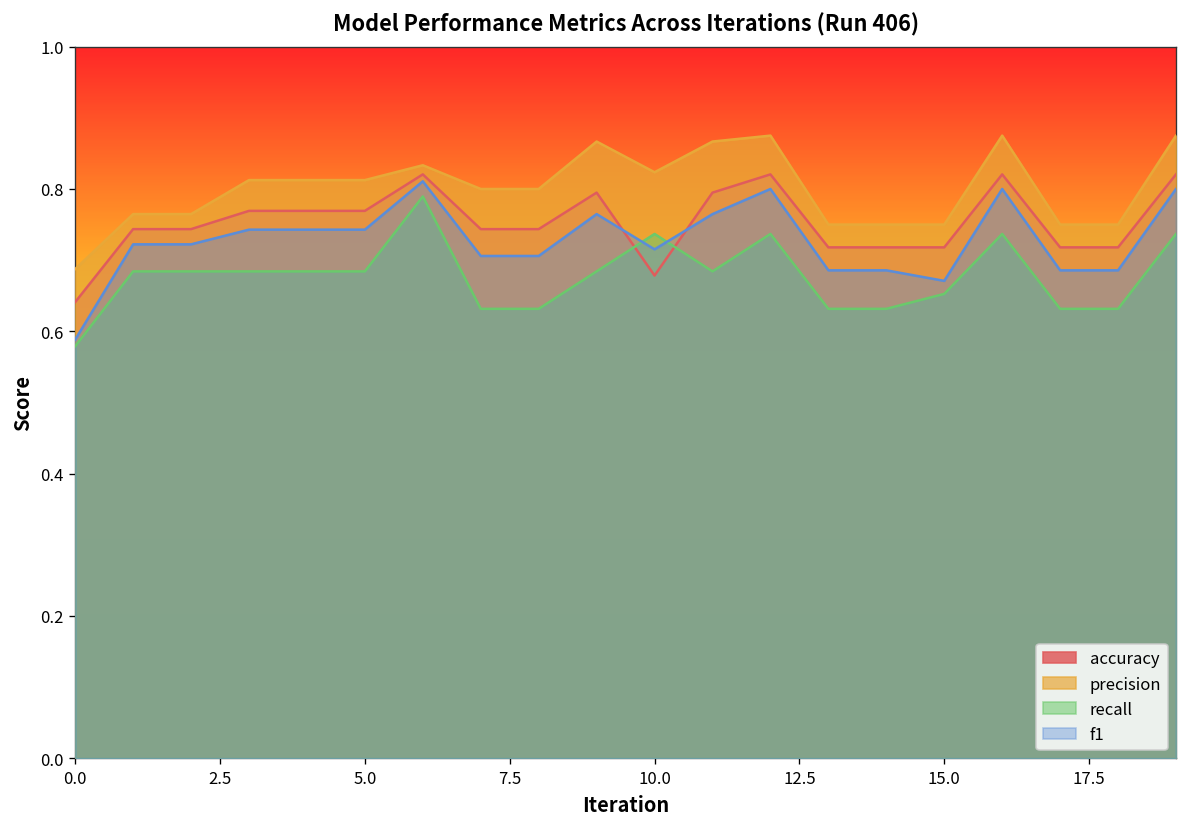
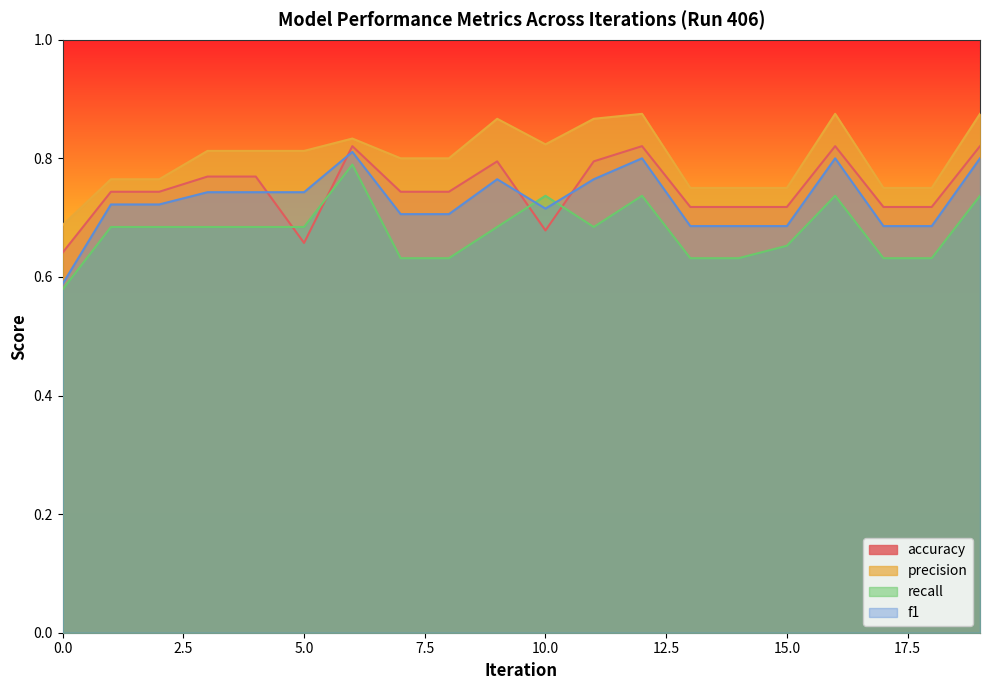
  {
    "accuracy": {
      "0.0": 0.64,
-     "5.0": 0.77,
+     "5.0": 0.66,
      "10.0": 0.68,
      "15.0": 0.72
    },
    "precision": {
      "0.0": 0.69,
      "5.0": 0.81,
      "10.0": 0.82,
      "15.0": 0.75
    },
    "recall": {
      "0.0": 0.58,
      "5.0": 0.68,
      "10.0": 0.74,
      "15.0": 0.65
    },
    "f1": {
      "0.0": 0.59,
      "5.0": 0.74,
      "10.0": 0.72,
-     "15.0": 0.67
+     "15.0": 0.69
    }
  }
